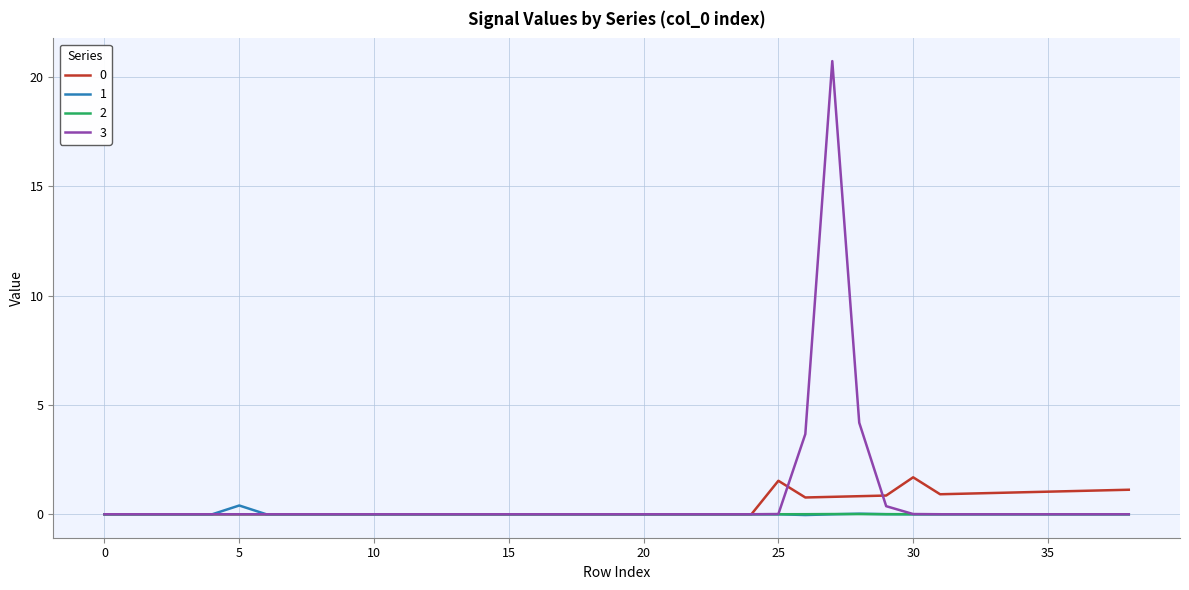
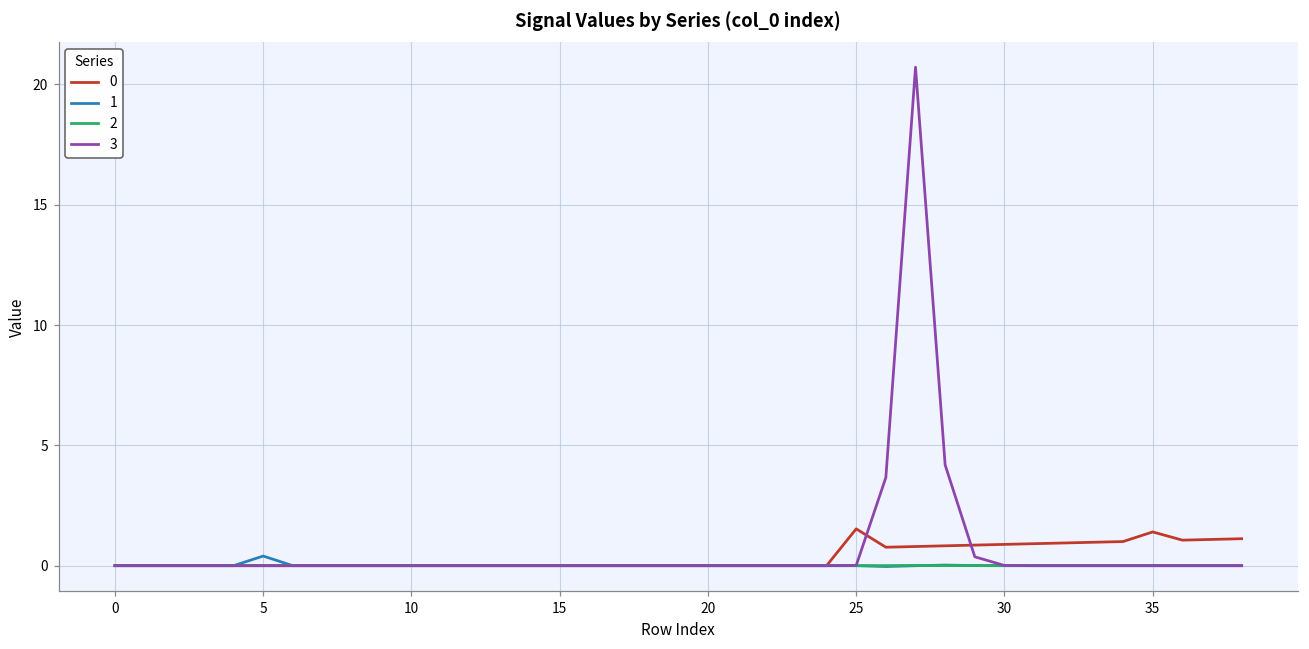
  {
    "0": {
      "25": 1.5,
-     "30": 1.7,
-     "35": 1.0
+     "30": 0.9,
+     "35": 1.4
    },
    "1": {
      "5": 0.4
    }
  }
